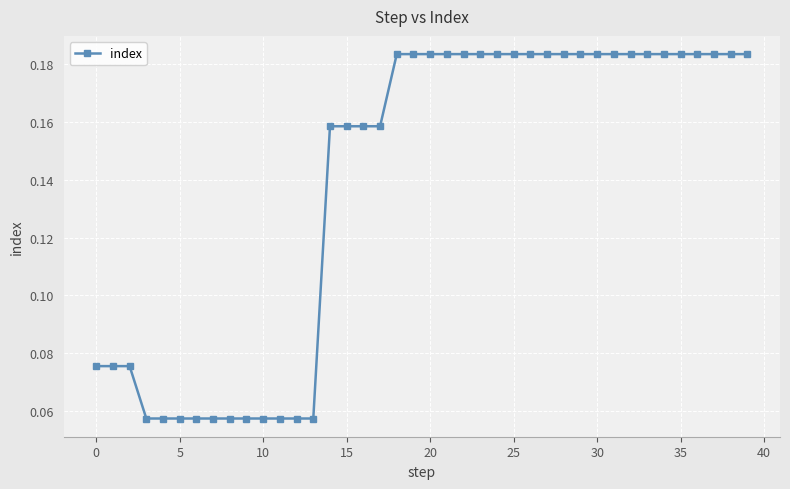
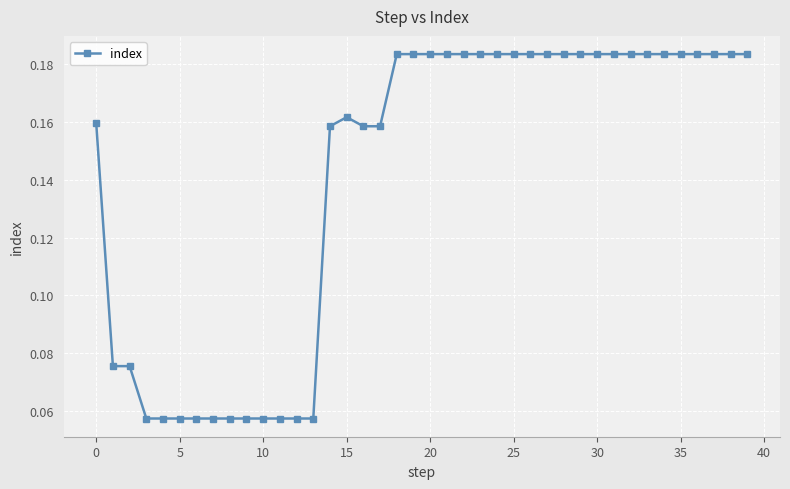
  {
-   "0": 0.076,
+   "0": 0.160,
    "5": 0.058,
    "10": 0.058,
-   "15": 0.158,
+   "15": 0.162,
    "20": 0.183,
    "25": 0.183,
    "30": 0.183,
    "35": 0.183
  }
